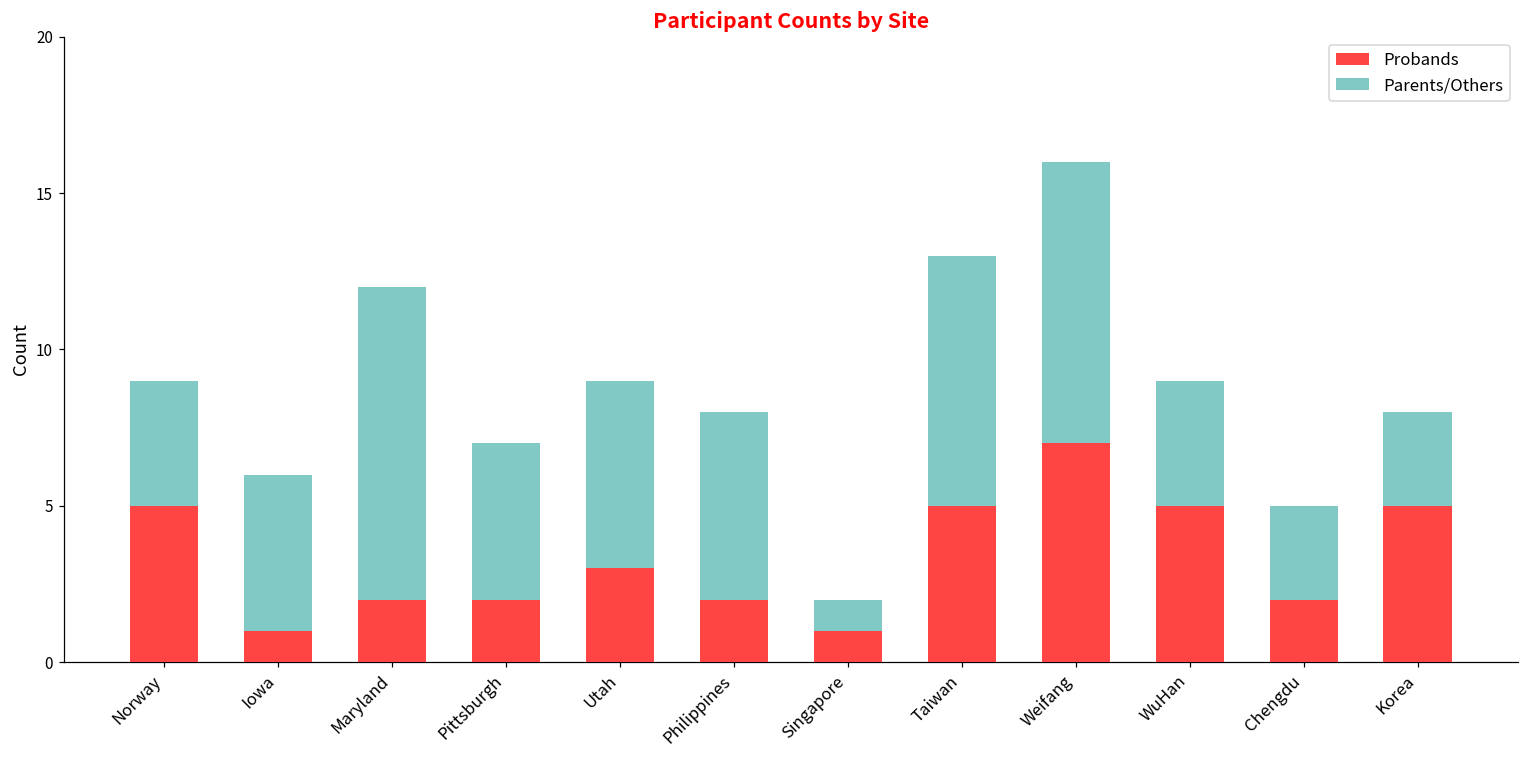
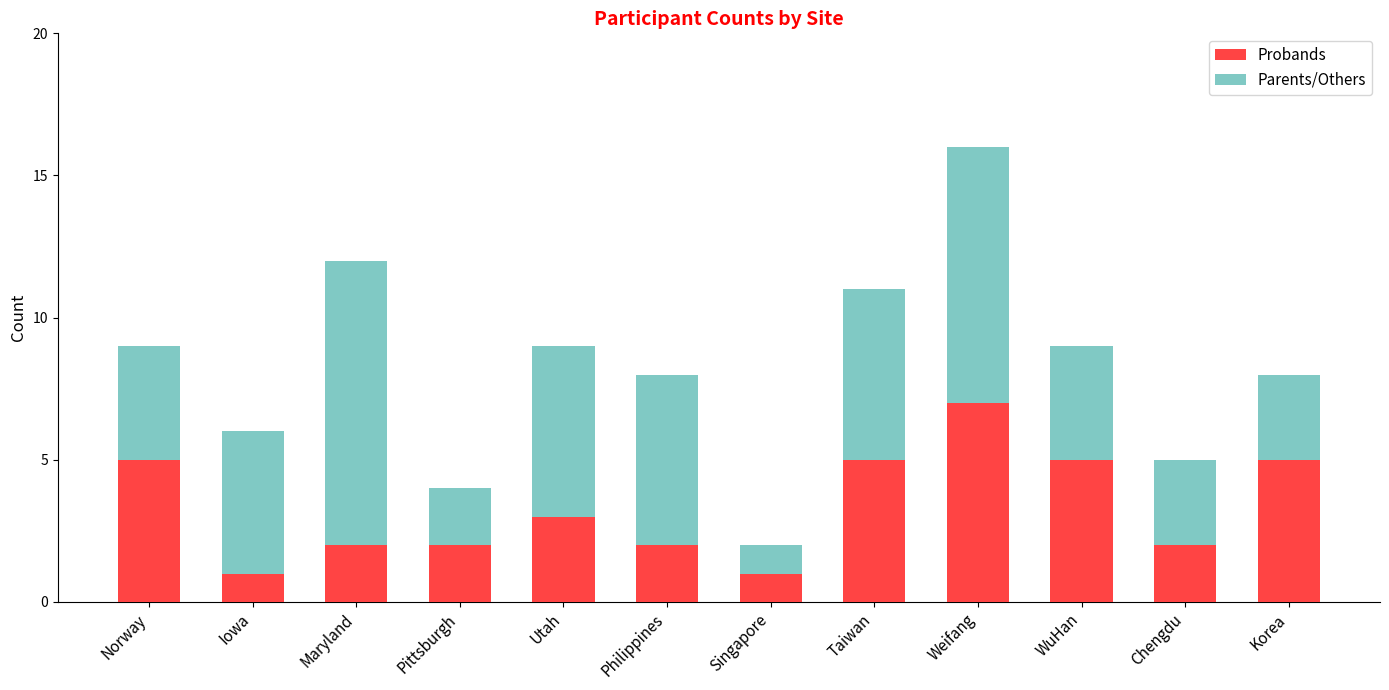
  {
    "Probands": {
      "Norway": 5,
      "Iowa": 1,
      "Maryland": 2,
      "Pittsburgh": 2,
      "Utah": 3,
      "Philippines": 2,
      "Singapore": 1,
      "Taiwan": 5,
      "Weifang": 7,
      "WuHan": 5,
      "Chengdu": 2,
      "Korea": 5
    },
    "Parents/Others": {
      "Norway": 4,
      "Iowa": 5,
      "Maryland": 10,
-     "Pittsburgh": 5,
+     "Pittsburgh": 2,
      "Utah": 6,
      "Philippines": 6,
      "Singapore": 1,
-     "Taiwan": 8,
+     "Taiwan": 6,
      "Weifang": 9,
      "WuHan": 4,
      "Chengdu": 3,
      "Korea": 3
    }
  }
